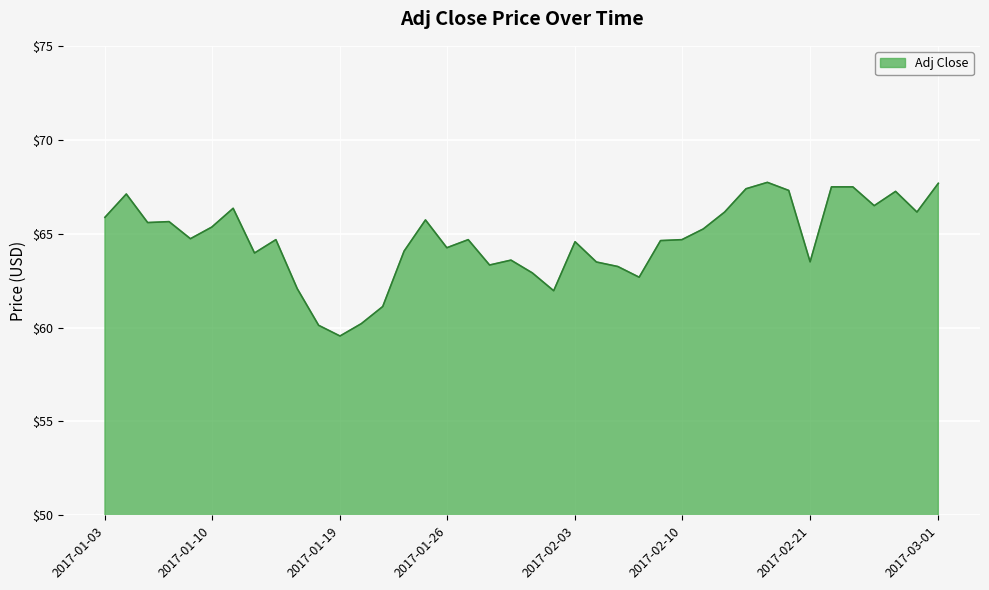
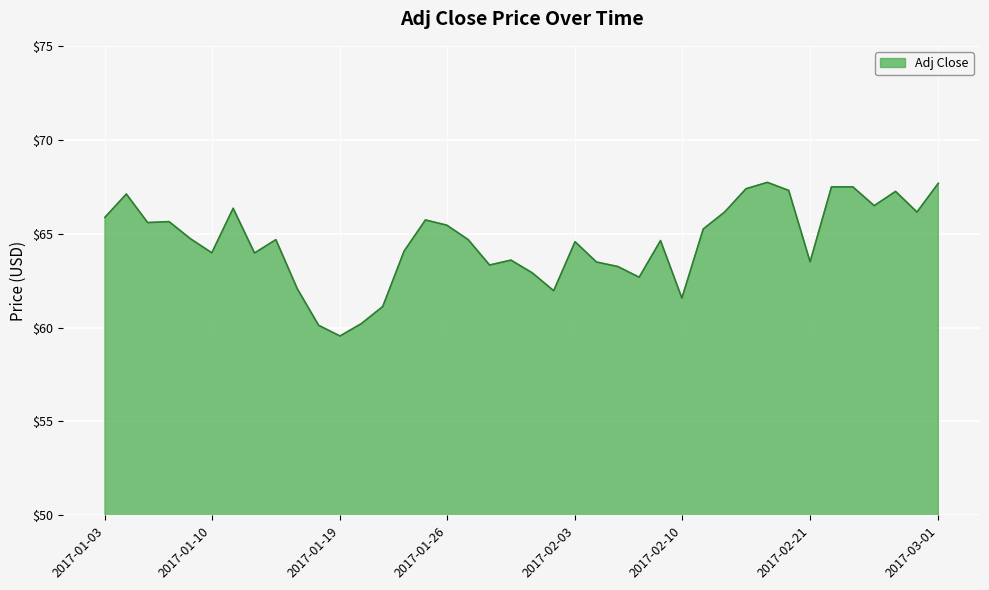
  {
    "2017-01-03": "$65.9",
-   "2017-01-10": "$65.4",
+   "2017-01-10": "$64.0",
    "2017-01-19": "$59.6",
-   "2017-01-26": "$64.3",
+   "2017-01-26": "$65.5",
    "2017-02-03": "$64.6",
-   "2017-02-10": "$64.7",
+   "2017-02-10": "$61.6",
    "2017-02-21": "$63.5",
    "2017-03-01": "$67.7"
  }
